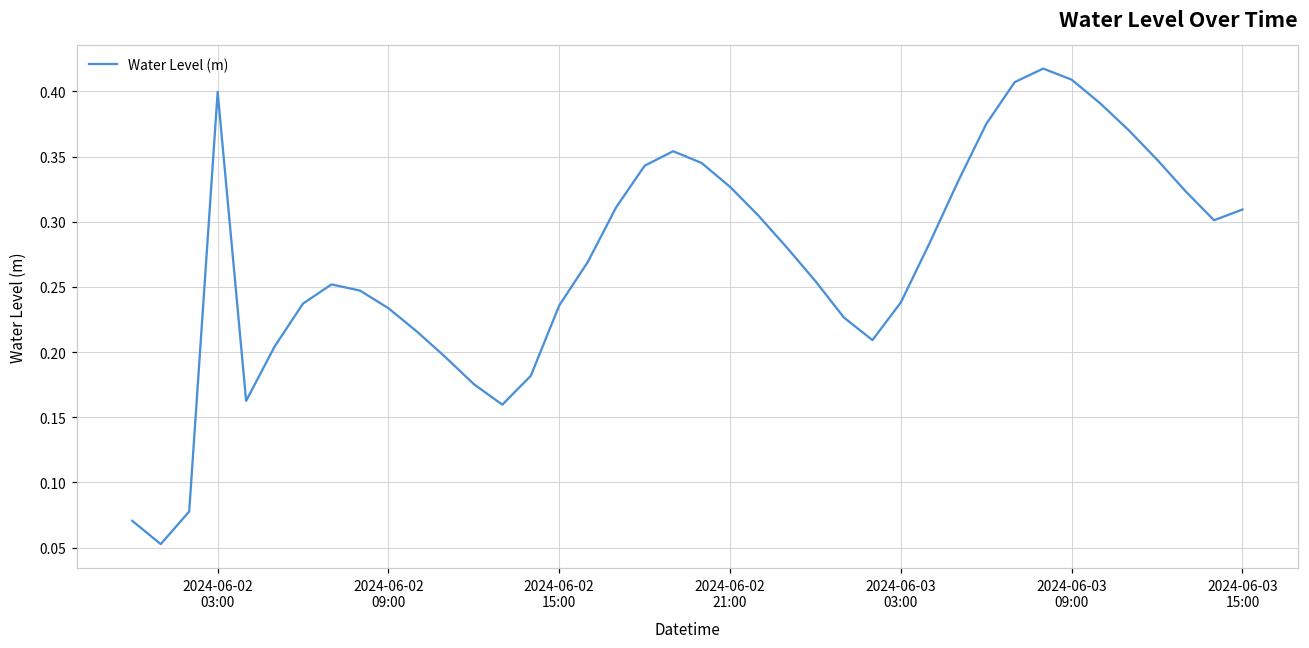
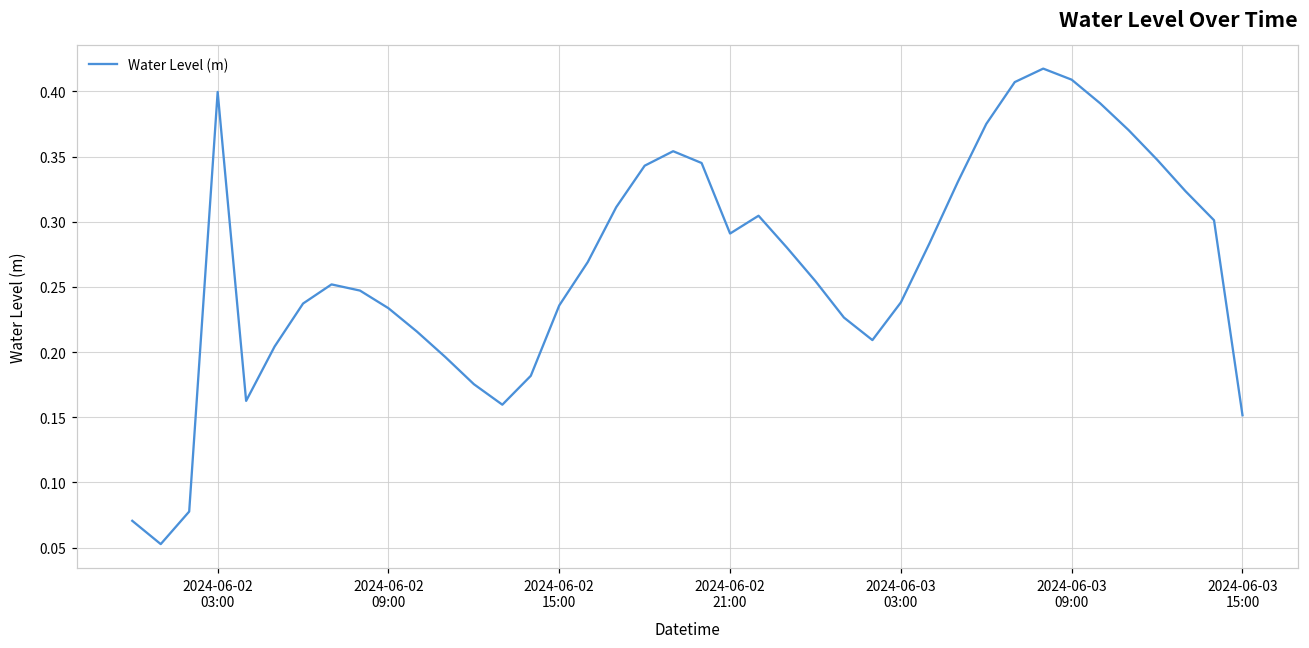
  {
    "2024-06-02 03:00": 0.400,
    "2024-06-02 09:00": 0.234,
    "2024-06-02 15:00": 0.236,
-   "2024-06-02 21:00": 0.327,
+   "2024-06-02 21:00": 0.291,
    "2024-06-03 03:00": 0.238,
    "2024-06-03 09:00": 0.409,
-   "2024-06-03 15:00": 0.309
+   "2024-06-03 15:00": 0.152
  }
